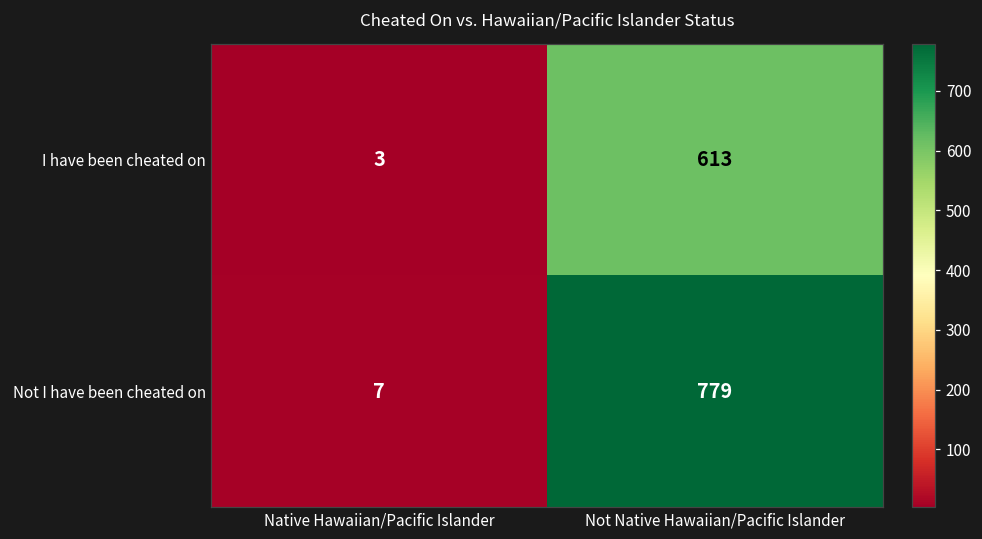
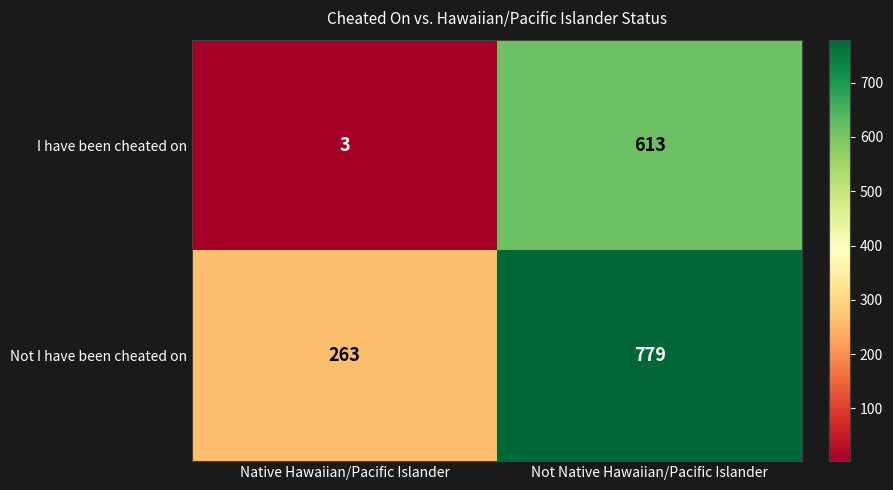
  {
    "I have been cheated on": {
      "Native Hawaiian/Pacific Islander": 3,
      "Not Native Hawaiian/Pacific Islander": 613
    },
    "Not I have been cheated on": {
-     "Native Hawaiian/Pacific Islander": 7,
+     "Native Hawaiian/Pacific Islander": 263,
      "Not Native Hawaiian/Pacific Islander": 779
    }
  }
